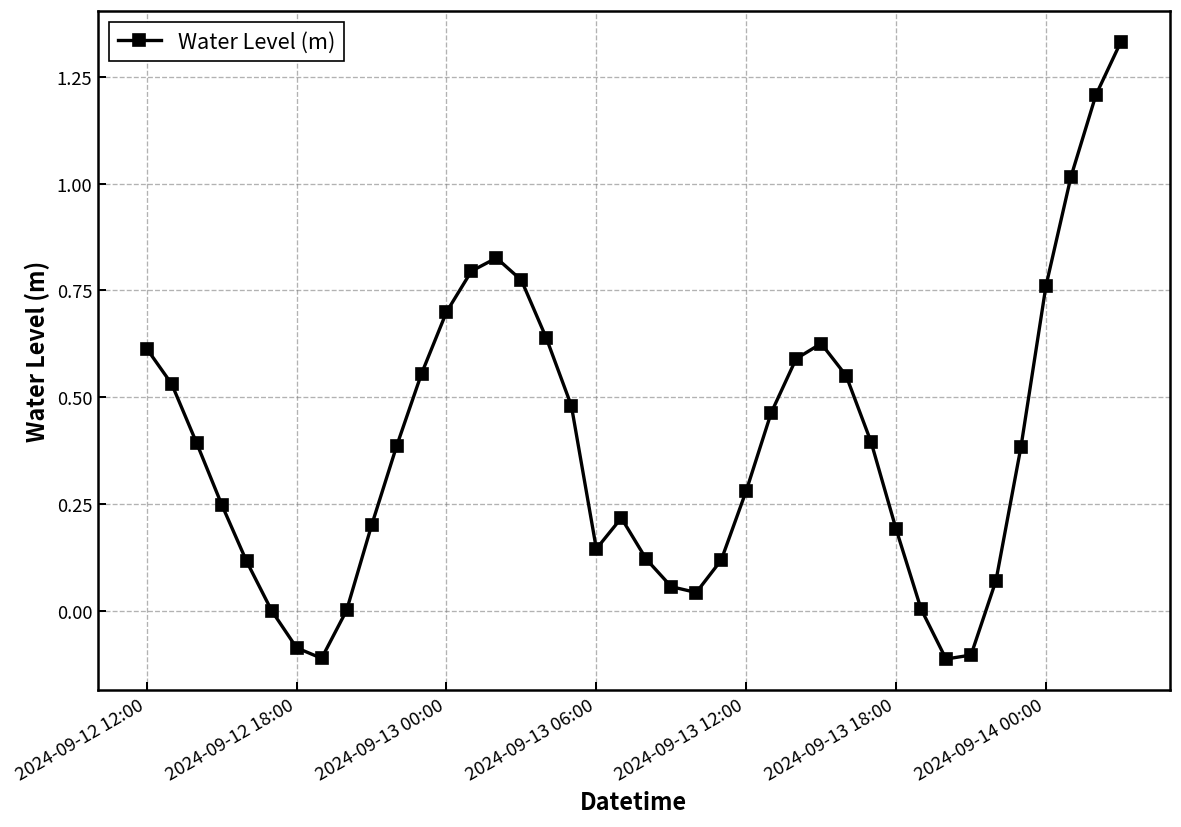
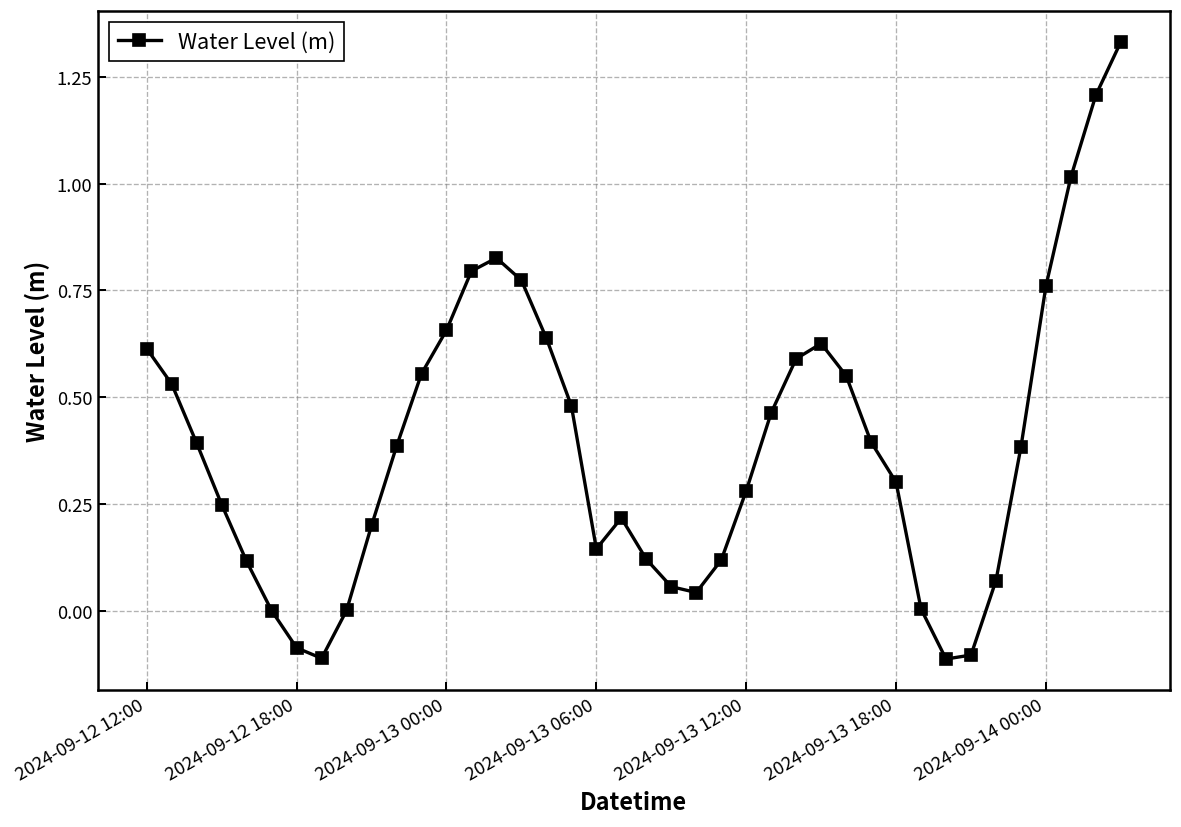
  {
    "2024-09-12 12:00": 0.61,
    "2024-09-12 18:00": -0.09,
-   "2024-09-13 00:00": 0.70,
+   "2024-09-13 00:00": 0.66,
    "2024-09-13 06:00": 0.15,
    "2024-09-13 12:00": 0.28,
-   "2024-09-13 18:00": 0.19,
+   "2024-09-13 18:00": 0.30,
    "2024-09-14 00:00": 0.76
  }
